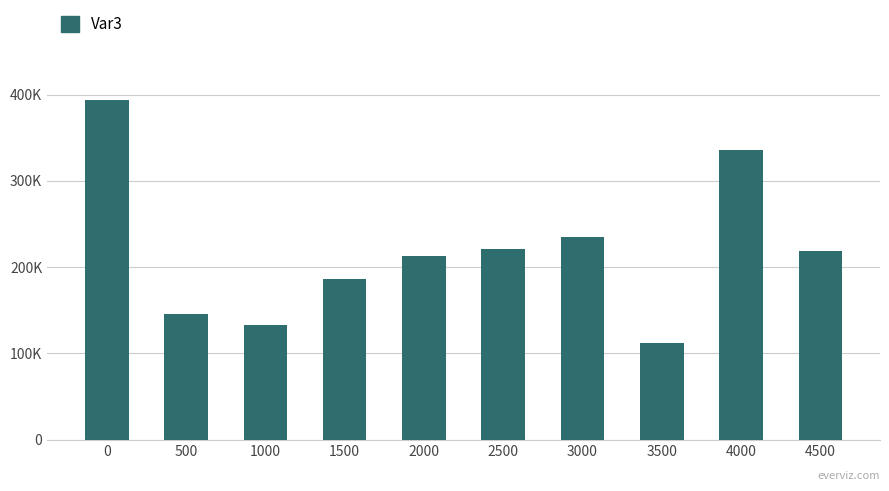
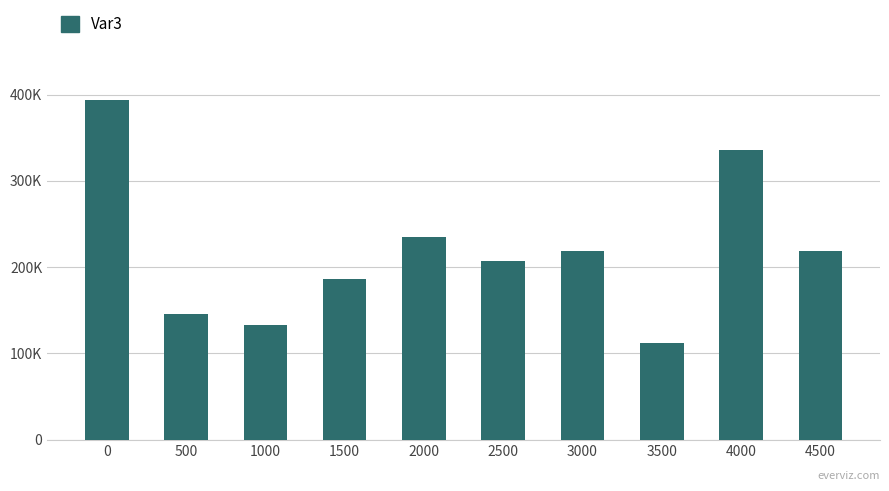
  {
    "0": 390000,
    "500": 150000,
    "1000": 130000,
    "1500": 190000,
-   "2000": 210000,
-   "2500": 220000,
-   "3000": 230000,
+   "2000": 230000,
+   "2500": 210000,
+   "3000": 220000,
    "3500": 110000,
    "4000": 340000,
    "4500": 220000
  }
